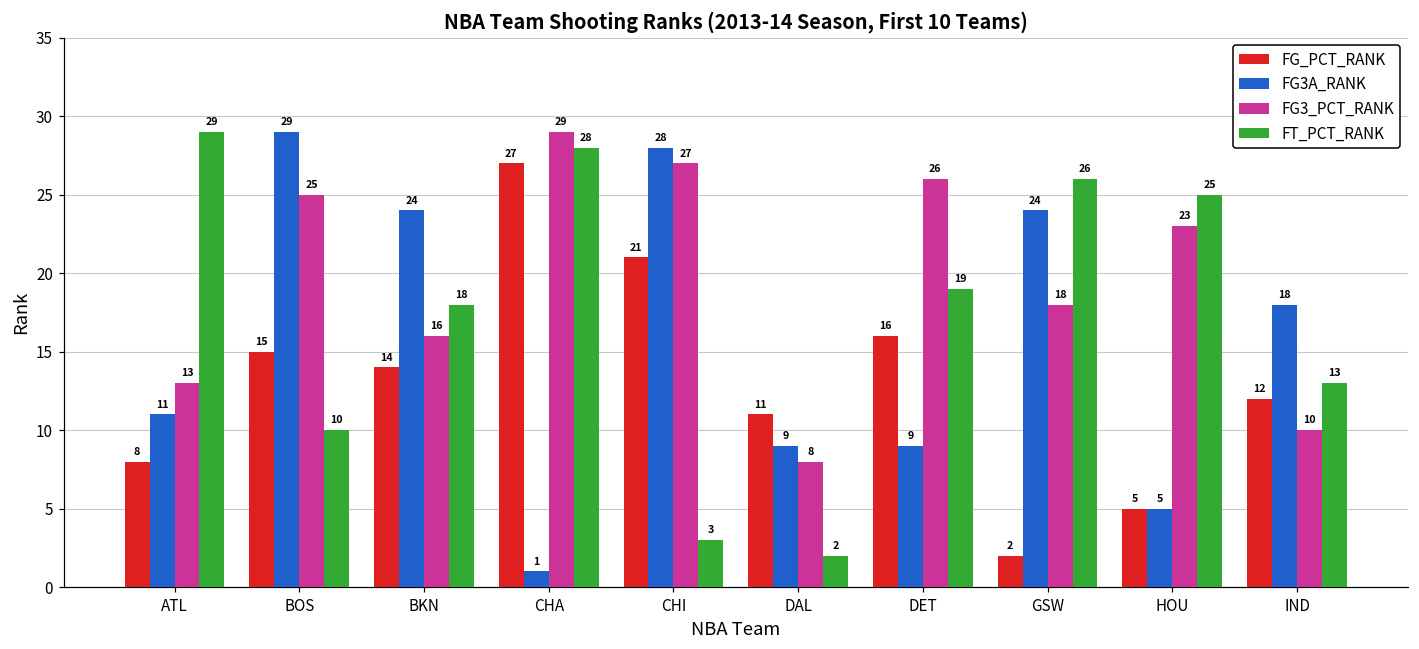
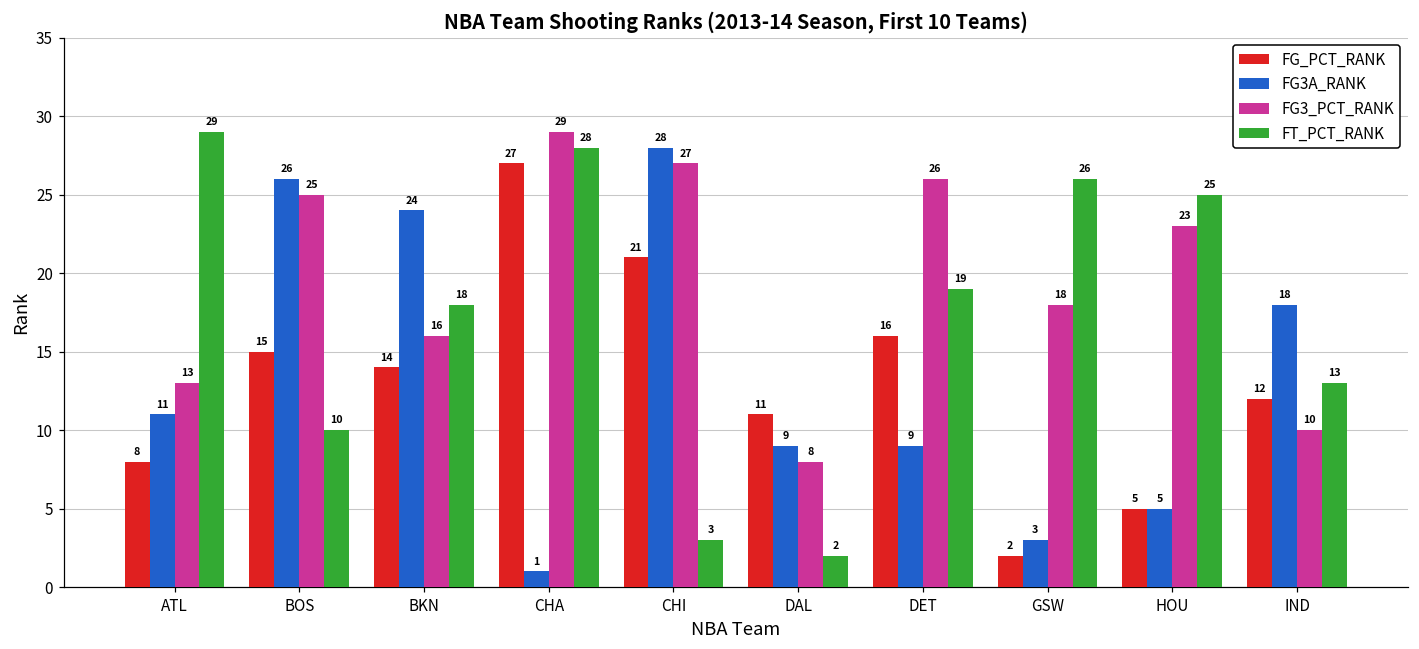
  {
    "FG_PCT_RANK": {
      "ATL": 8,
      "BOS": 15,
      "BKN": 14,
      "CHA": 27,
      "CHI": 21,
      "DAL": 11,
      "DET": 16,
      "GSW": 2,
      "HOU": 5,
      "IND": 12
    },
    "FG3A_RANK": {
      "ATL": 11,
-     "BOS": 29,
+     "BOS": 26,
      "BKN": 24,
      "CHA": 1,
      "CHI": 28,
      "DAL": 9,
      "DET": 9,
-     "GSW": 24,
+     "GSW": 3,
      "HOU": 5,
      "IND": 18
    },
    "FG3_PCT_RANK": {
      "ATL": 13,
      "BOS": 25,
      "BKN": 16,
      "CHA": 29,
      "CHI": 27,
      "DAL": 8,
      "DET": 26,
      "GSW": 18,
      "HOU": 23,
      "IND": 10
    },
    "FT_PCT_RANK": {
      "ATL": 29,
      "BOS": 10,
      "BKN": 18,
      "CHA": 28,
      "CHI": 3,
      "DAL": 2,
      "DET": 19,
      "GSW": 26,
      "HOU": 25,
      "IND": 13
    }
  }
